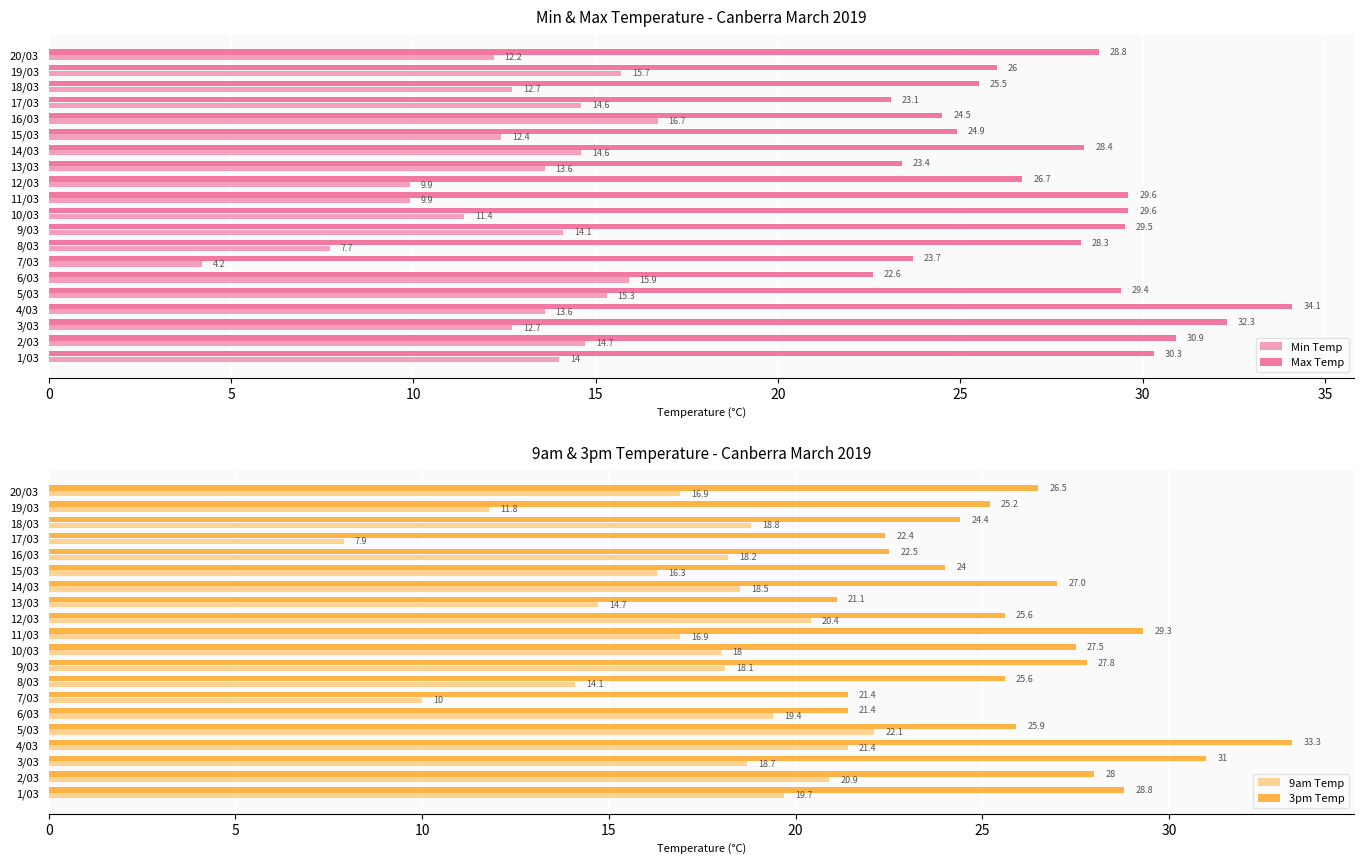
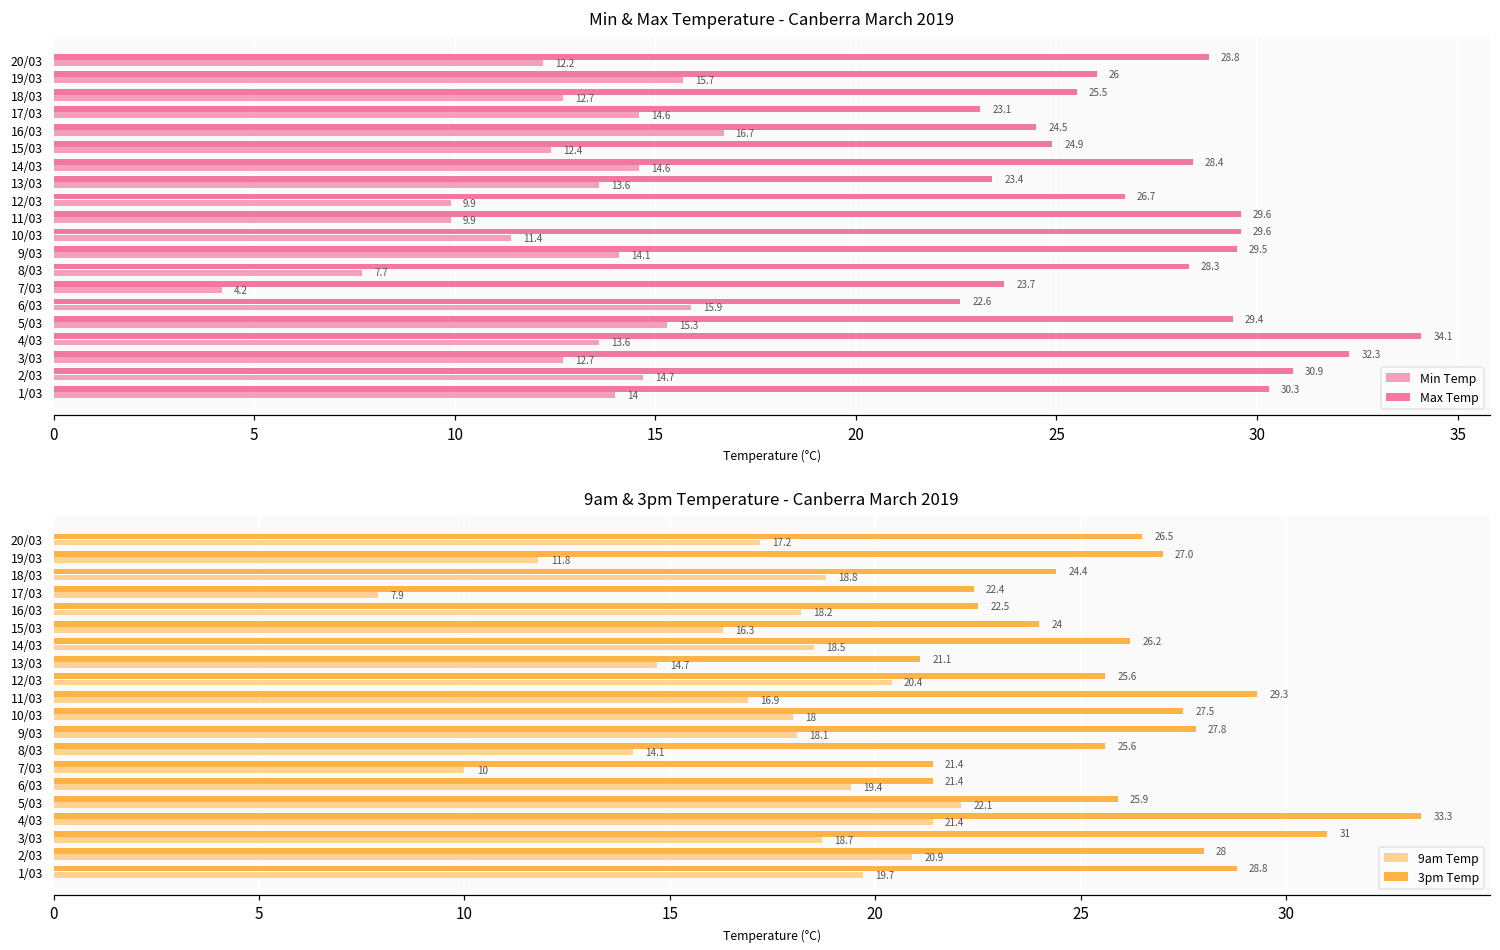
  {
    "9am & 3pm Temperature - Canberra March 2019": {
      "9am Temp": {
-       "20/03": 16.9,
+       "20/03": 17.2,
        "19/03": 11.8,
        "18/03": 18.8,
        "17/03": 7.9,
        "16/03": 18.2,
        "15/03": 16.3,
        "14/03": 18.5,
        "13/03": 14.7,
        "12/03": 20.4,
        "11/03": 16.9,
        "10/03": 18,
        "9/03": 18.1,
        "8/03": 14.1,
        "7/03": 10,
        "6/03": 19.4,
        "5/03": 22.1,
        "4/03": 21.4,
        "3/03": 18.7,
        "2/03": 20.9,
        "1/03": 19.7
      },
      "3pm Temp": {
        "20/03": 26.5,
-       "19/03": 25.2,
+       "19/03": 27.0,
        "18/03": 24.4,
        "17/03": 22.4,
        "16/03": 22.5,
        "15/03": 24,
-       "14/03": 27.0,
+       "14/03": 26.2,
        "13/03": 21.1,
        "12/03": 25.6,
        "11/03": 29.3,
        "10/03": 27.5,
        "9/03": 27.8,
        "8/03": 25.6,
        "7/03": 21.4,
        "6/03": 21.4,
        "5/03": 25.9,
        "4/03": 33.3,
        "3/03": 31,
        "2/03": 28,
        "1/03": 28.8
      }
    }
  }
